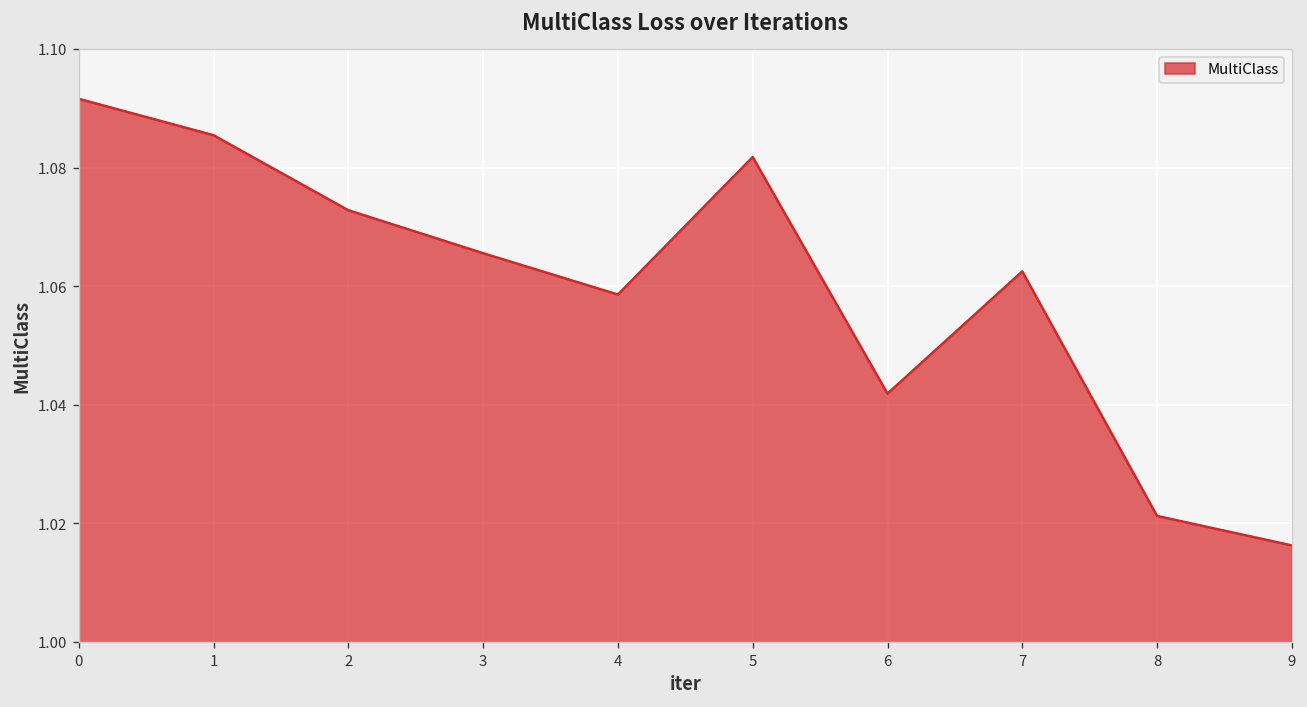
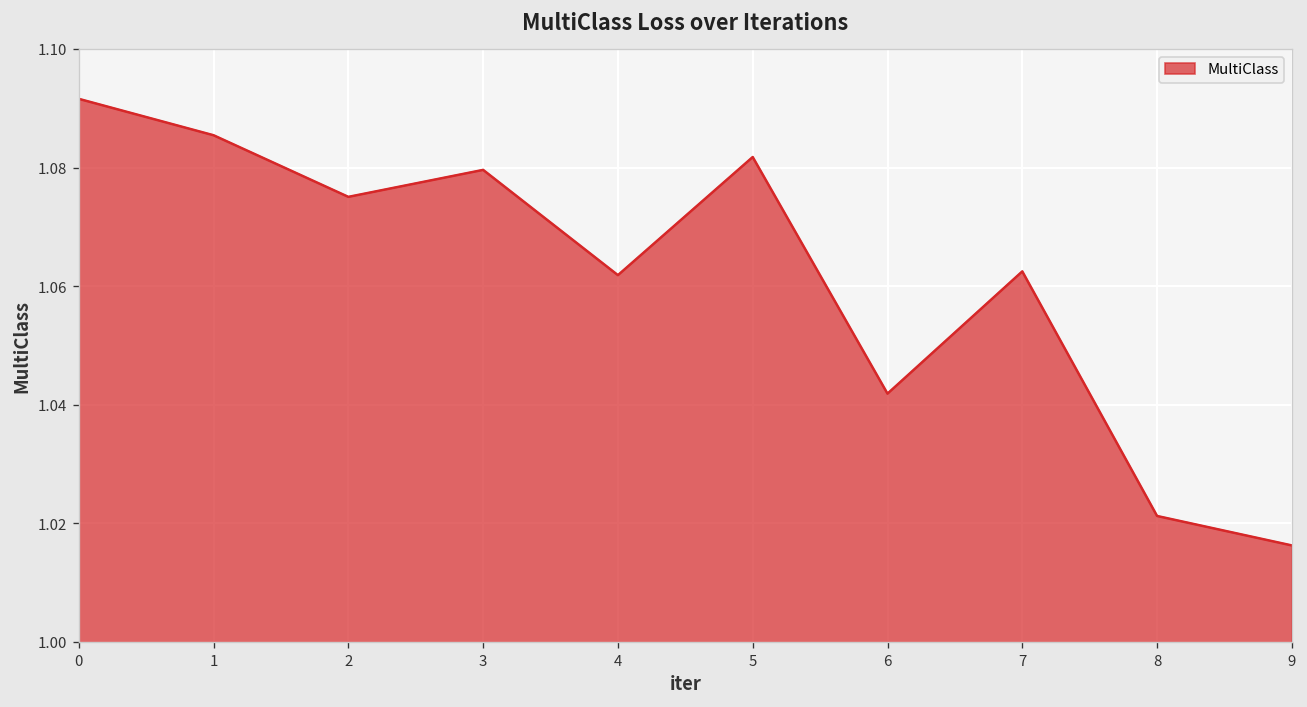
  {
    "0": 1.092,
    "1": 1.085,
-   "2": 1.073,
-   "3": 1.066,
-   "4": 1.059,
+   "2": 1.075,
+   "3": 1.080,
+   "4": 1.062,
    "5": 1.082,
    "6": 1.042,
    "7": 1.062,
    "8": 1.021,
    "9": 1.016
  }
